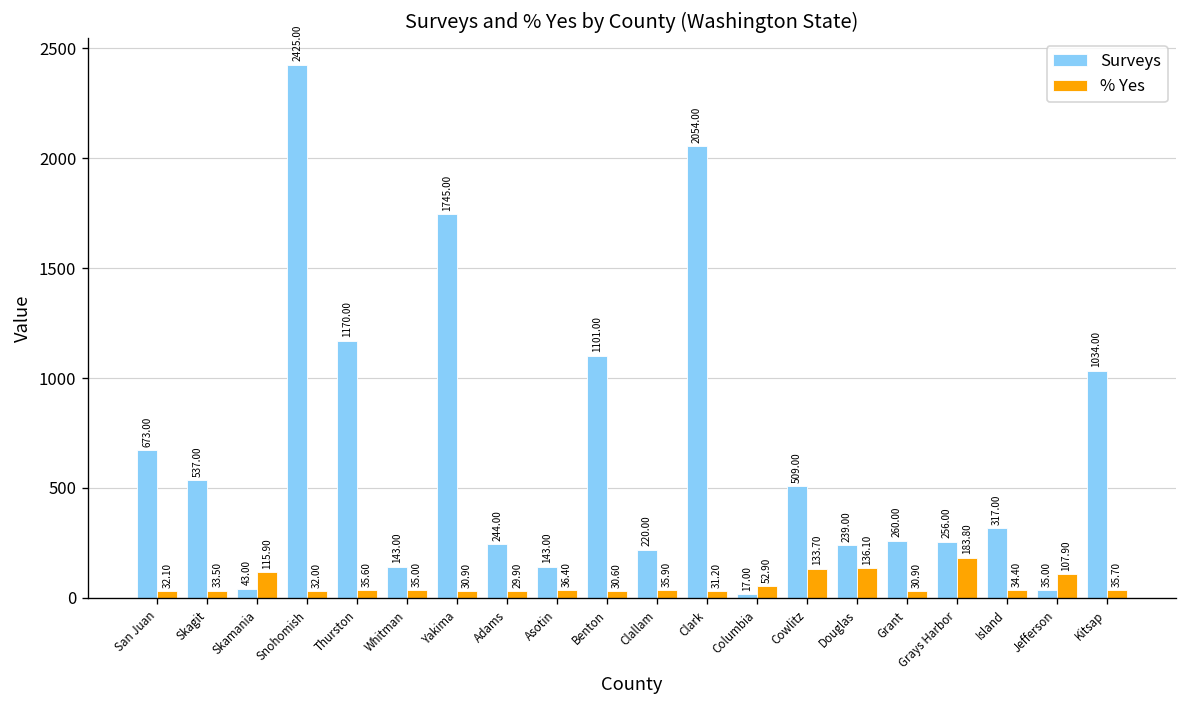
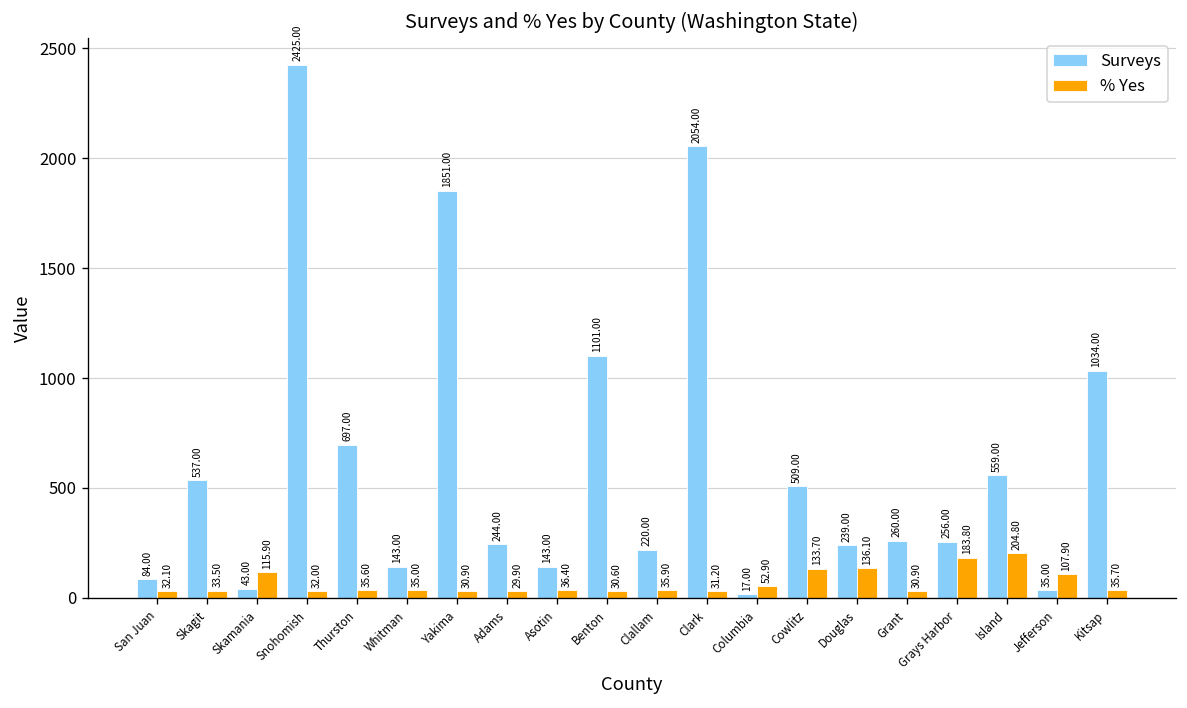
  {
    "Surveys": {
-     "San Juan": 673.00,
+     "San Juan": 84.00,
      "Skagit": 537.00,
      "Skamania": 43.00,
      "Snohomish": 2425.00,
-     "Thurston": 1170.00,
+     "Thurston": 697.00,
      "Whitman": 143.00,
-     "Yakima": 1745.00,
+     "Yakima": 1851.00,
      "Adams": 244.00,
      "Asotin": 143.00,
      "Benton": 1101.00,
      "Clallam": 220.00,
      "Clark": 2054.00,
      "Columbia": 17.00,
      "Cowlitz": 509.00,
      "Douglas": 239.00,
      "Grant": 260.00,
      "Grays Harbor": 256.00,
-     "Island": 317.00,
+     "Island": 559.00,
      "Jefferson": 35.00,
      "Kitsap": 1034.00
    },
    "% Yes": {
      "San Juan": 32.10,
      "Skagit": 33.50,
      "Skamania": 115.90,
      "Snohomish": 32.00,
      "Thurston": 35.60,
      "Whitman": 35.00,
      "Yakima": 30.90,
      "Adams": 29.90,
      "Asotin": 36.40,
      "Benton": 30.60,
      "Clallam": 35.90,
      "Clark": 31.20,
      "Columbia": 52.90,
      "Cowlitz": 133.70,
      "Douglas": 136.10,
      "Grant": 30.90,
      "Grays Harbor": 183.80,
-     "Island": 34.40,
+     "Island": 204.80,
      "Jefferson": 107.90,
      "Kitsap": 35.70
    }
  }
